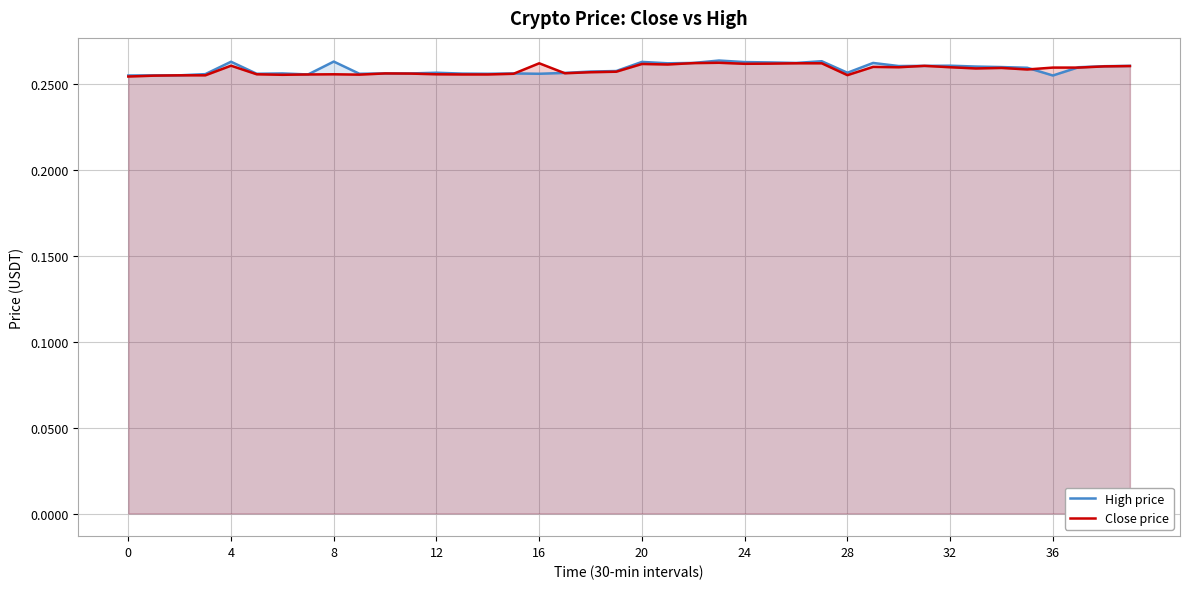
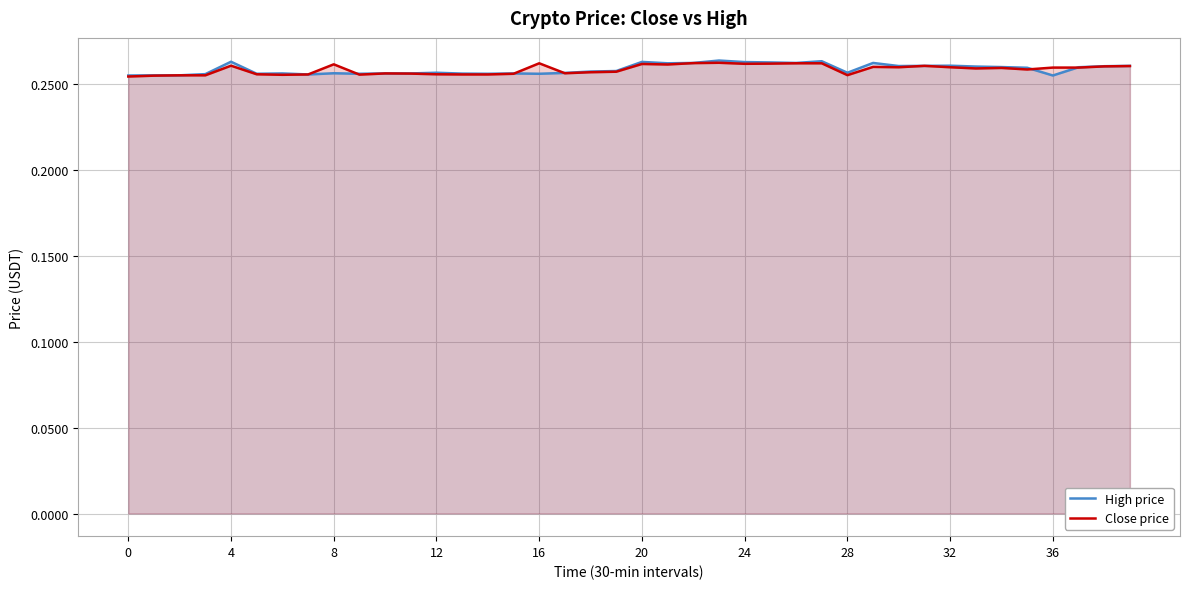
  {
    "High price": {
      "4": 0.263,
-     "8": 0.263,
+     "8": 0.256,
      "16": 0.256,
      "36": 0.255
    },
    "Close price": {
      "4": 0.261,
-     "8": 0.256,
+     "8": 0.261,
      "16": 0.262,
      "36": 0.259
    }
  }
